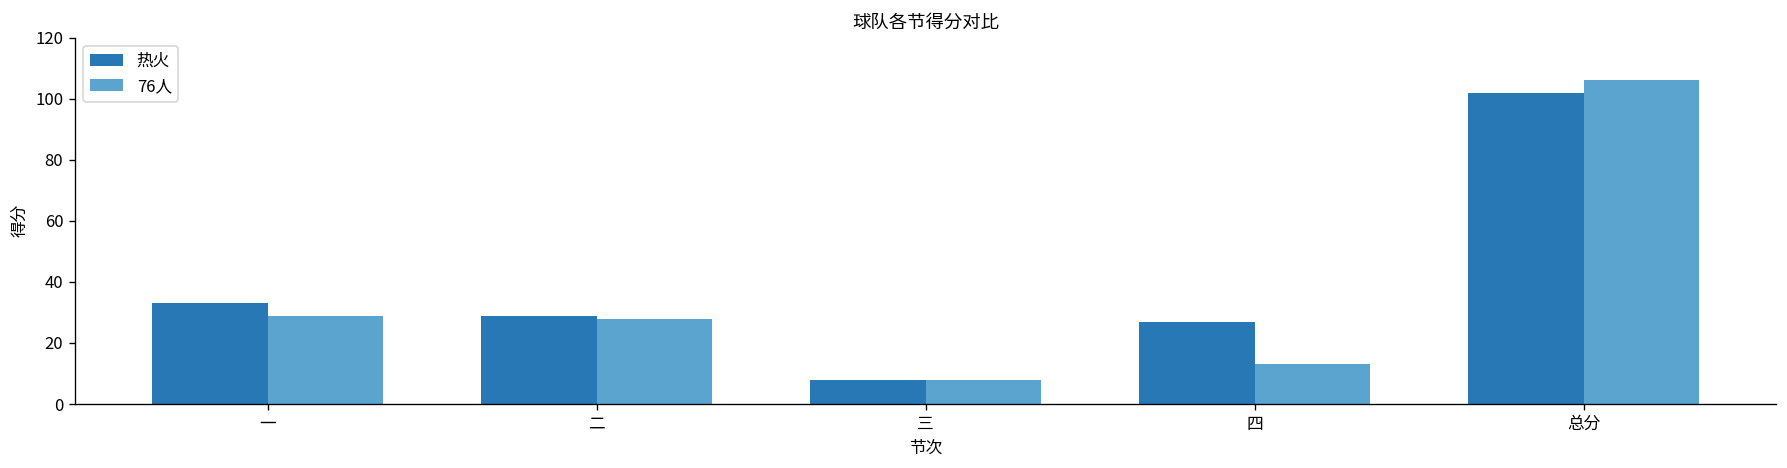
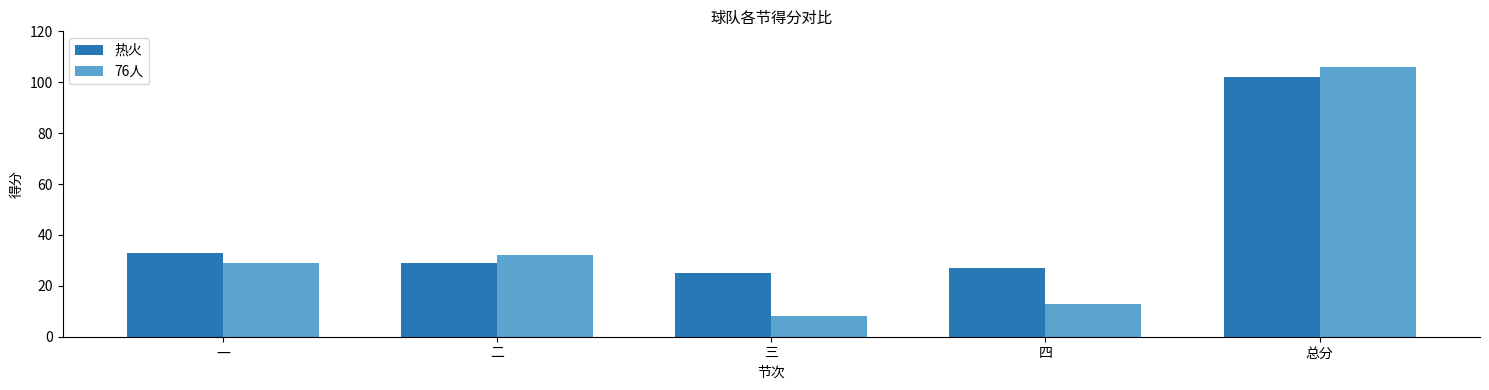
  {
    "热火": {
      "一": 33,
      "二": 29,
-     "三": 8,
+     "三": 25,
      "四": 27,
      "总分": 102
    },
    "76人": {
      "一": 29,
-     "二": 28,
+     "二": 32,
      "三": 8,
      "四": 13,
      "总分": 106
    }
  }
